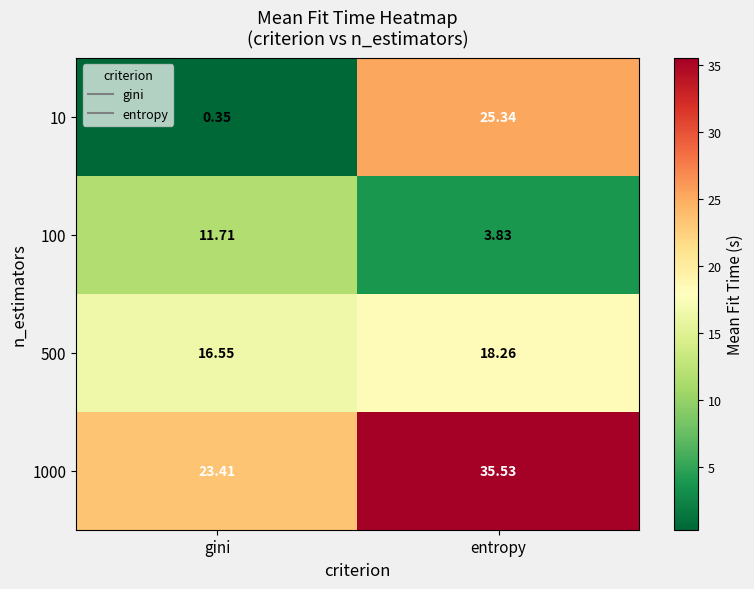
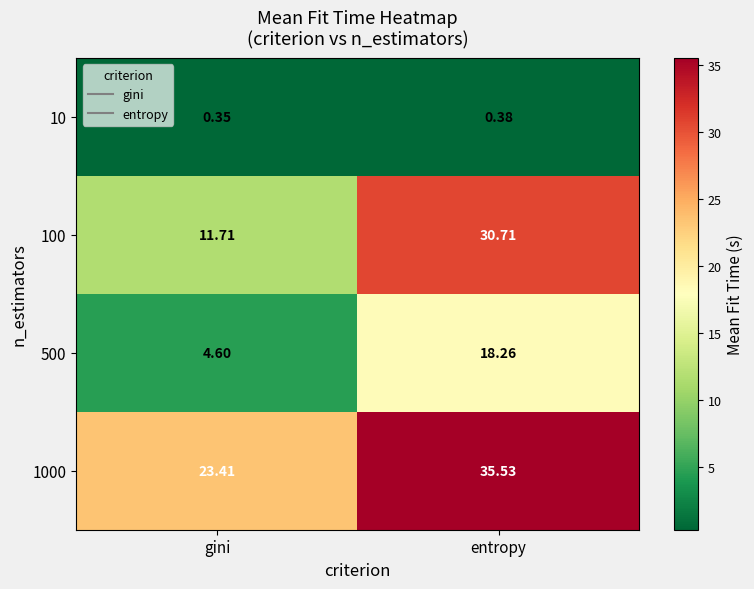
  {
    "10": {
      "gini": 0.35,
-     "entropy": 25.34
+     "entropy": 0.38
    },
    "100": {
      "gini": 11.71,
-     "entropy": 3.83
+     "entropy": 30.71
    },
    "500": {
-     "gini": 16.55,
+     "gini": 4.60,
      "entropy": 18.26
    },
    "1000": {
      "gini": 23.41,
      "entropy": 35.53
    }
  }
